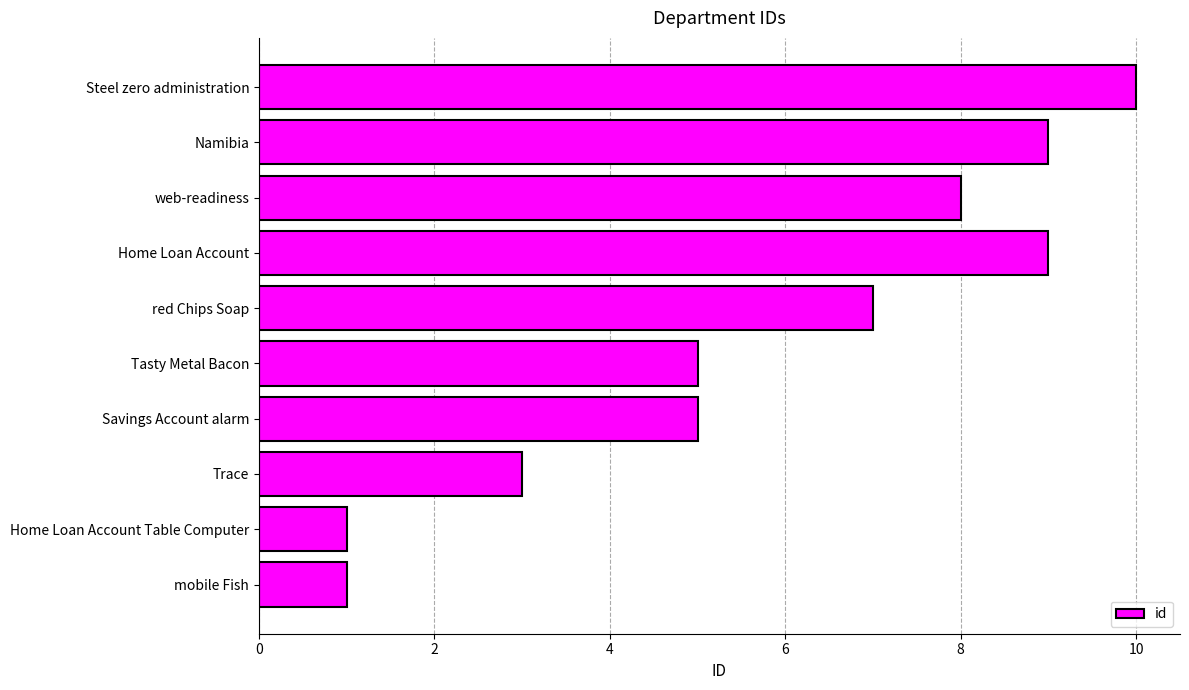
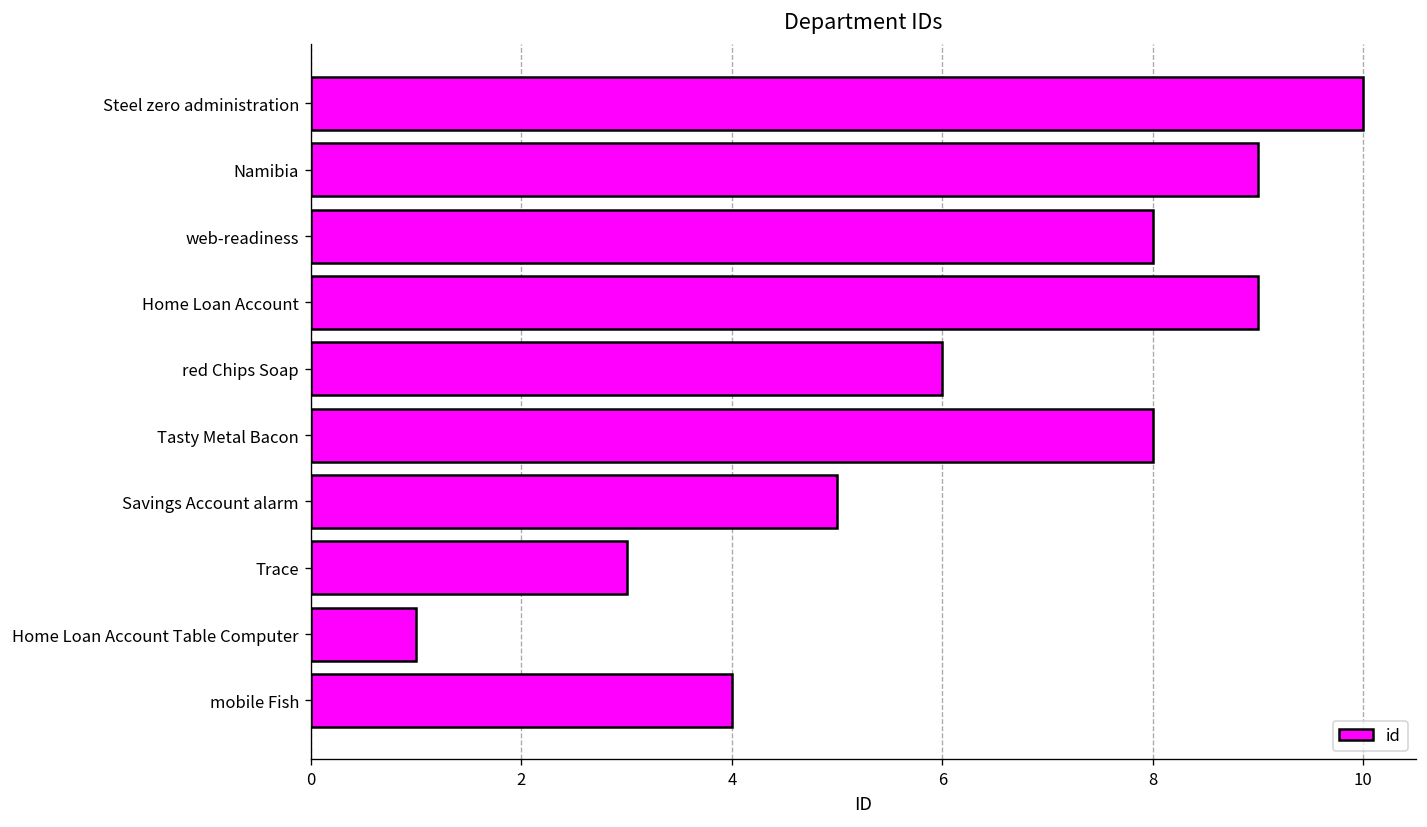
  {
    "Steel zero administration": 10,
    "Namibia": 9,
    "web-readiness": 8,
    "Home Loan Account": 9,
-   "red Chips Soap": 7,
-   "Tasty Metal Bacon": 5,
+   "red Chips Soap": 6,
+   "Tasty Metal Bacon": 8,
    "Savings Account alarm": 5,
    "Trace": 3,
    "Home Loan Account Table Computer": 1,
-   "mobile Fish": 1
+   "mobile Fish": 4
  }
